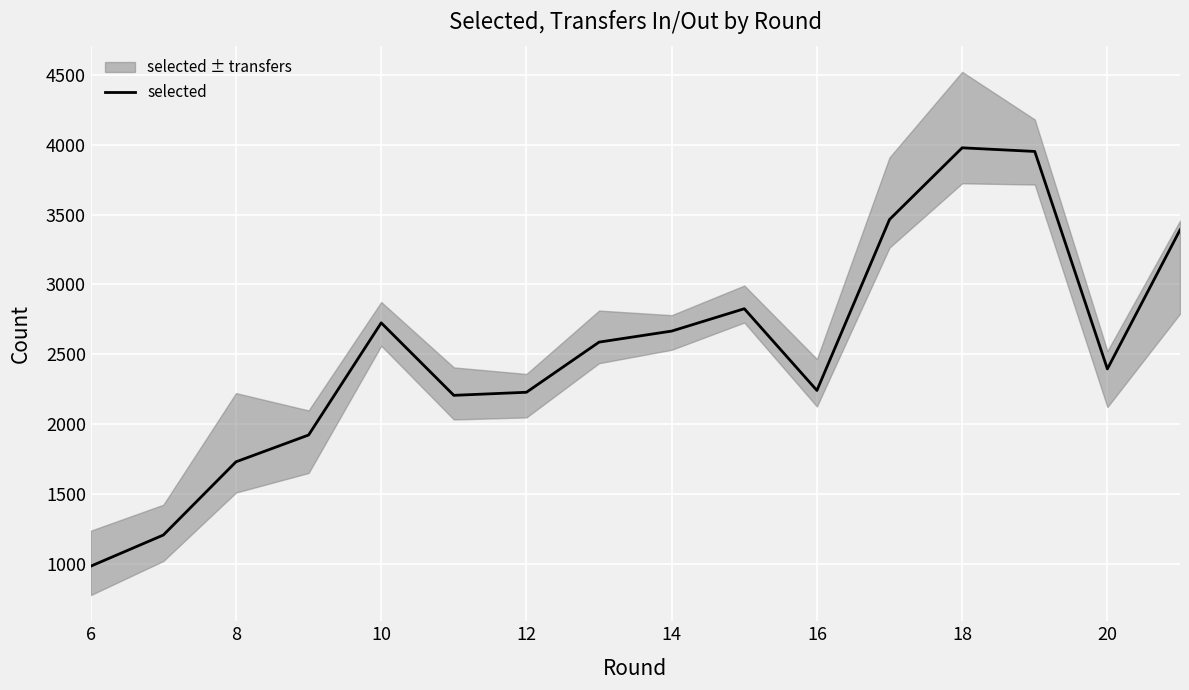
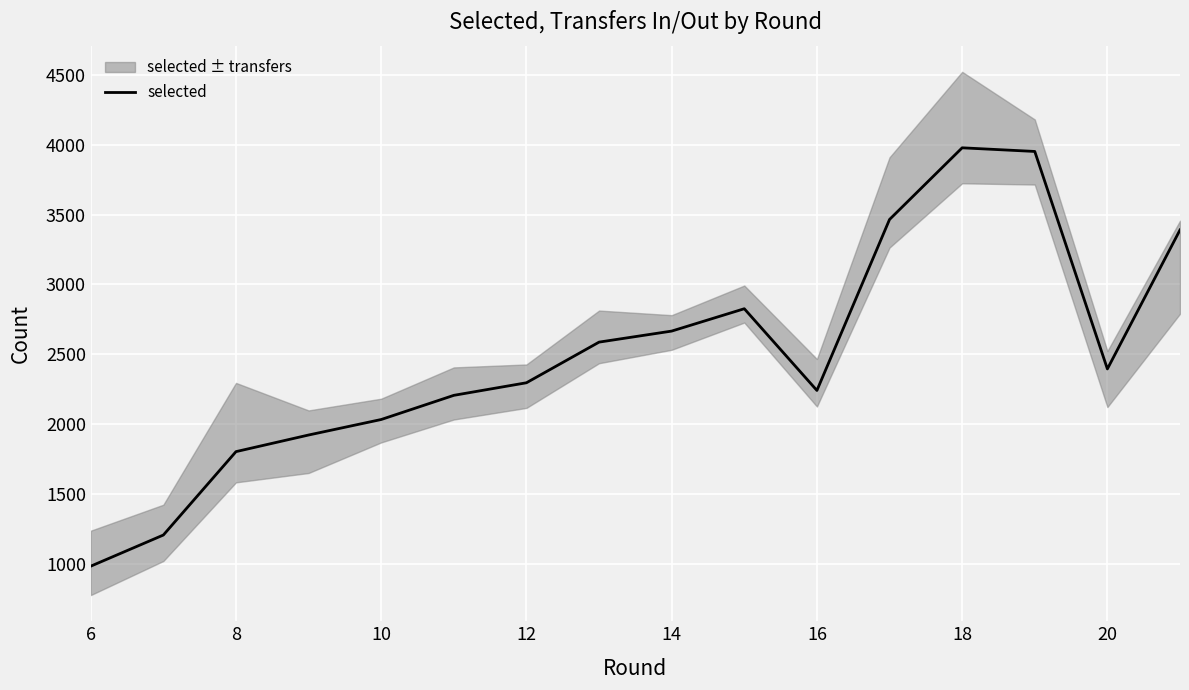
  {
    "selected": {
      "6": 980,
-     "8": 1730,
-     "10": 2730,
-     "12": 2230,
+     "8": 1800,
+     "10": 2030,
+     "12": 2300,
      "14": 2670,
      "16": 2240,
      "18": 3980,
      "20": 2400
    }
  }
